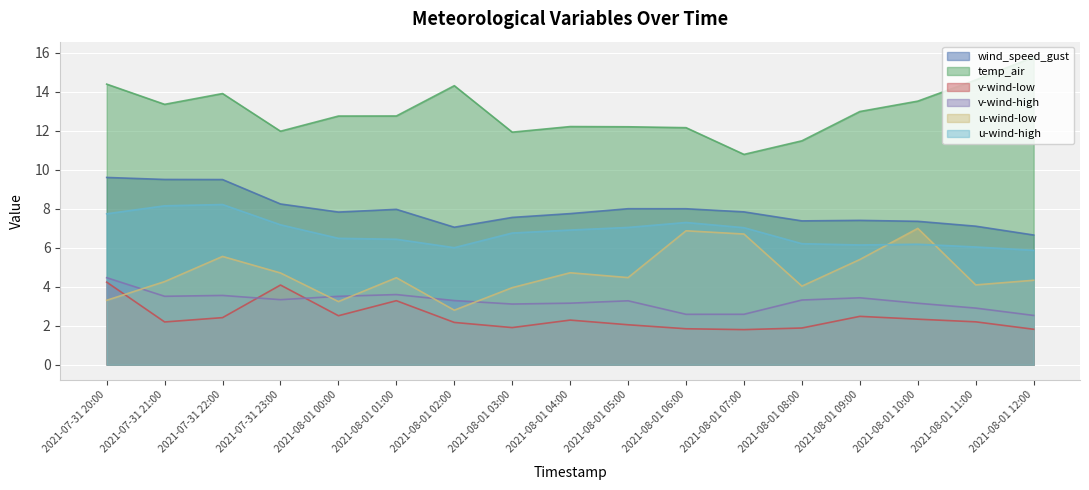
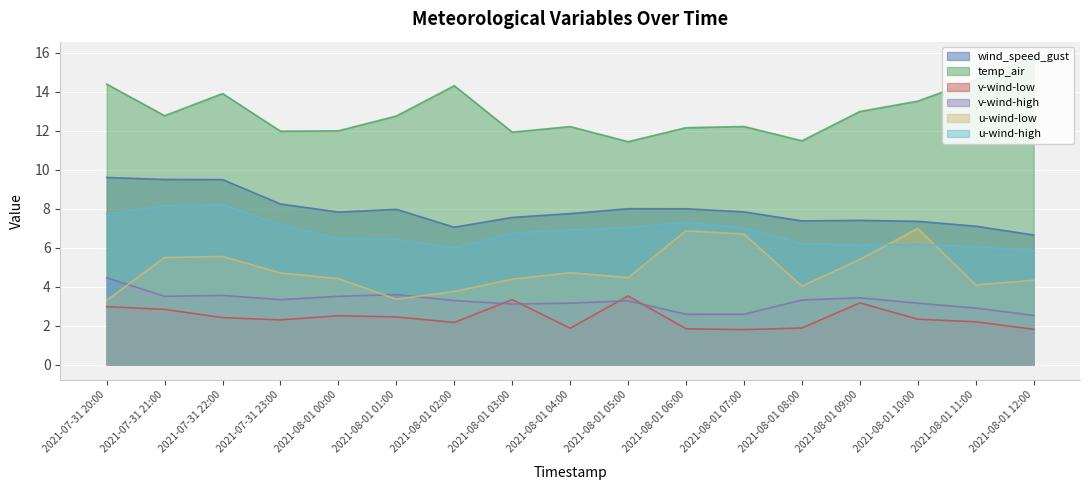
  {
    "temp_air": {
      "2021-07-31 20:00": 14.4,
-     "2021-07-31 21:00": 13.3,
+     "2021-07-31 21:00": 12.8,
      "2021-07-31 22:00": 13.9,
      "2021-07-31 23:00": 12.0,
-     "2021-08-01 00:00": 12.7,
+     "2021-08-01 00:00": 12.0,
      "2021-08-01 01:00": 12.7,
      "2021-08-01 02:00": 14.3,
      "2021-08-01 03:00": 11.9,
      "2021-08-01 04:00": 12.2,
-     "2021-08-01 05:00": 12.2,
+     "2021-08-01 05:00": 11.4,
      "2021-08-01 06:00": 12.2,
-     "2021-08-01 07:00": 10.8,
+     "2021-08-01 07:00": 12.2,
      "2021-08-01 08:00": 11.5,
      "2021-08-01 09:00": 13.0,
      "2021-08-01 10:00": 13.5
    },
    "v-wind-low": {
-     "2021-07-31 20:00": 4.2,
-     "2021-07-31 21:00": 2.2,
+     "2021-07-31 20:00": 3.0,
+     "2021-07-31 21:00": 2.8,
      "2021-07-31 22:00": 2.4,
-     "2021-07-31 23:00": 4.1,
+     "2021-07-31 23:00": 2.3,
      "2021-08-01 00:00": 2.5,
-     "2021-08-01 01:00": 3.3,
+     "2021-08-01 01:00": 2.4,
      "2021-08-01 02:00": 2.2,
-     "2021-08-01 03:00": 1.9,
-     "2021-08-01 04:00": 2.3,
-     "2021-08-01 05:00": 2.0,
+     "2021-08-01 03:00": 3.3,
+     "2021-08-01 04:00": 1.9,
+     "2021-08-01 05:00": 3.5,
      "2021-08-01 06:00": 1.8,
      "2021-08-01 07:00": 1.8,
      "2021-08-01 08:00": 1.9,
-     "2021-08-01 09:00": 2.5,
+     "2021-08-01 09:00": 3.2,
      "2021-08-01 10:00": 2.3,
      "2021-08-01 11:00": 2.2,
      "2021-08-01 12:00": 1.8
    },
    "u-wind-low": {
      "2021-07-31 20:00": 3.3,
-     "2021-07-31 21:00": 4.3,
+     "2021-07-31 21:00": 5.5,
      "2021-07-31 22:00": 5.6,
      "2021-07-31 23:00": 4.7,
-     "2021-08-01 00:00": 3.2,
-     "2021-08-01 01:00": 4.5,
-     "2021-08-01 02:00": 2.8,
-     "2021-08-01 03:00": 4.0,
+     "2021-08-01 00:00": 4.4,
+     "2021-08-01 01:00": 3.4,
+     "2021-08-01 02:00": 3.8,
+     "2021-08-01 03:00": 4.4,
      "2021-08-01 04:00": 4.7,
      "2021-08-01 05:00": 4.5,
      "2021-08-01 06:00": 6.9,
      "2021-08-01 07:00": 6.7,
      "2021-08-01 08:00": 4.0,
      "2021-08-01 09:00": 5.4,
      "2021-08-01 10:00": 7.0,
      "2021-08-01 11:00": 4.1,
      "2021-08-01 12:00": 4.3
    }
  }
